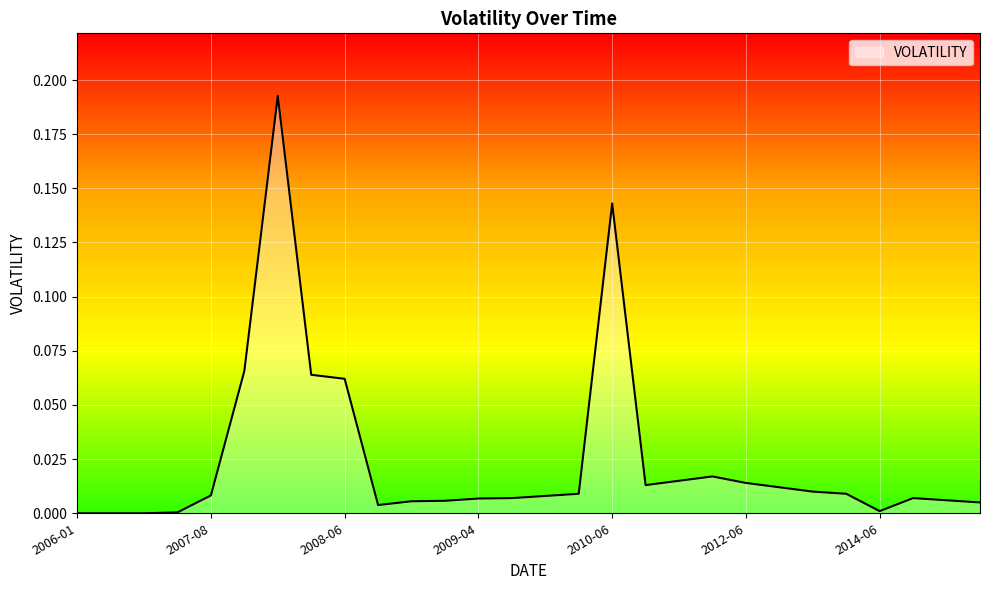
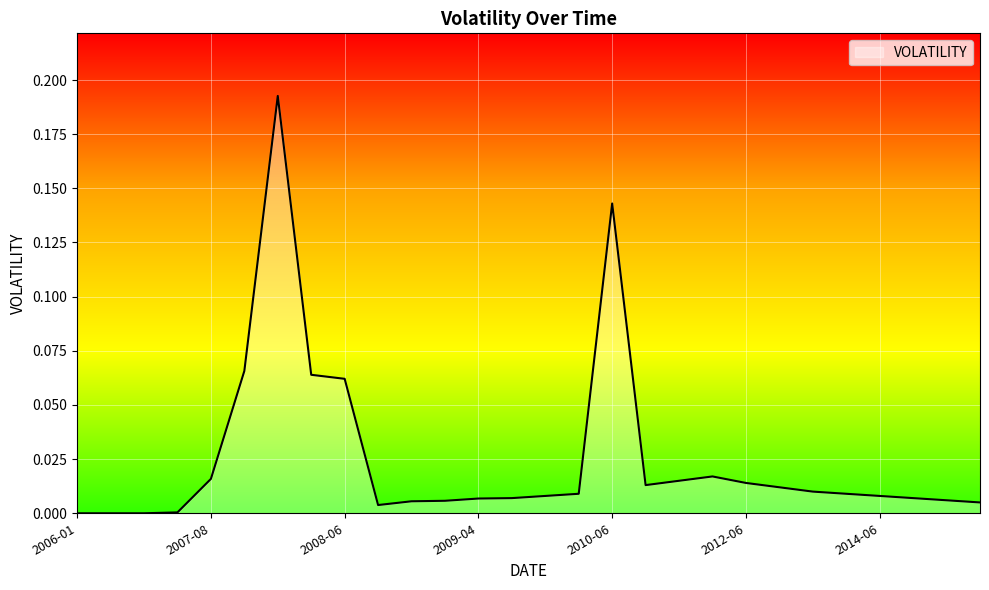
  {
    "2006-01": 0.000,
-   "2007-08": 0.008,
+   "2007-08": 0.016,
    "2008-06": 0.062,
    "2009-04": 0.007,
    "2010-06": 0.143,
    "2012-06": 0.014,
-   "2014-06": 0.001
+   "2014-06": 0.008
  }
